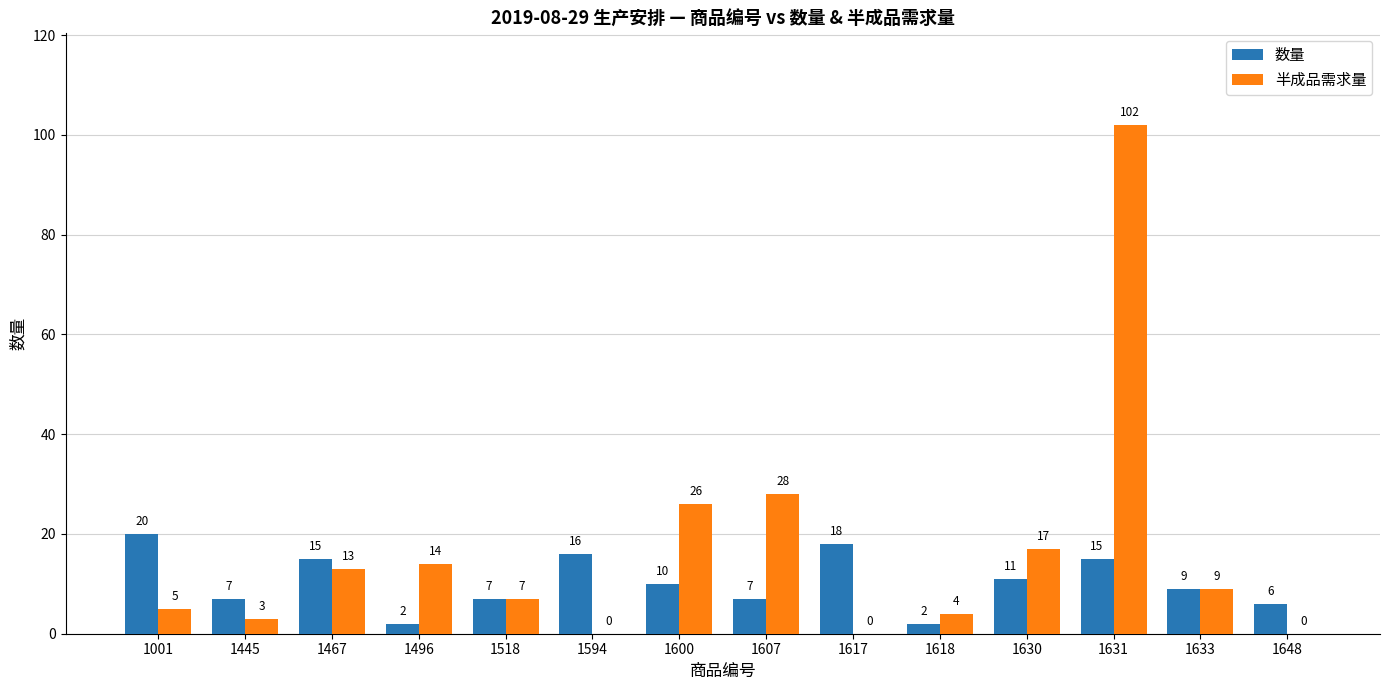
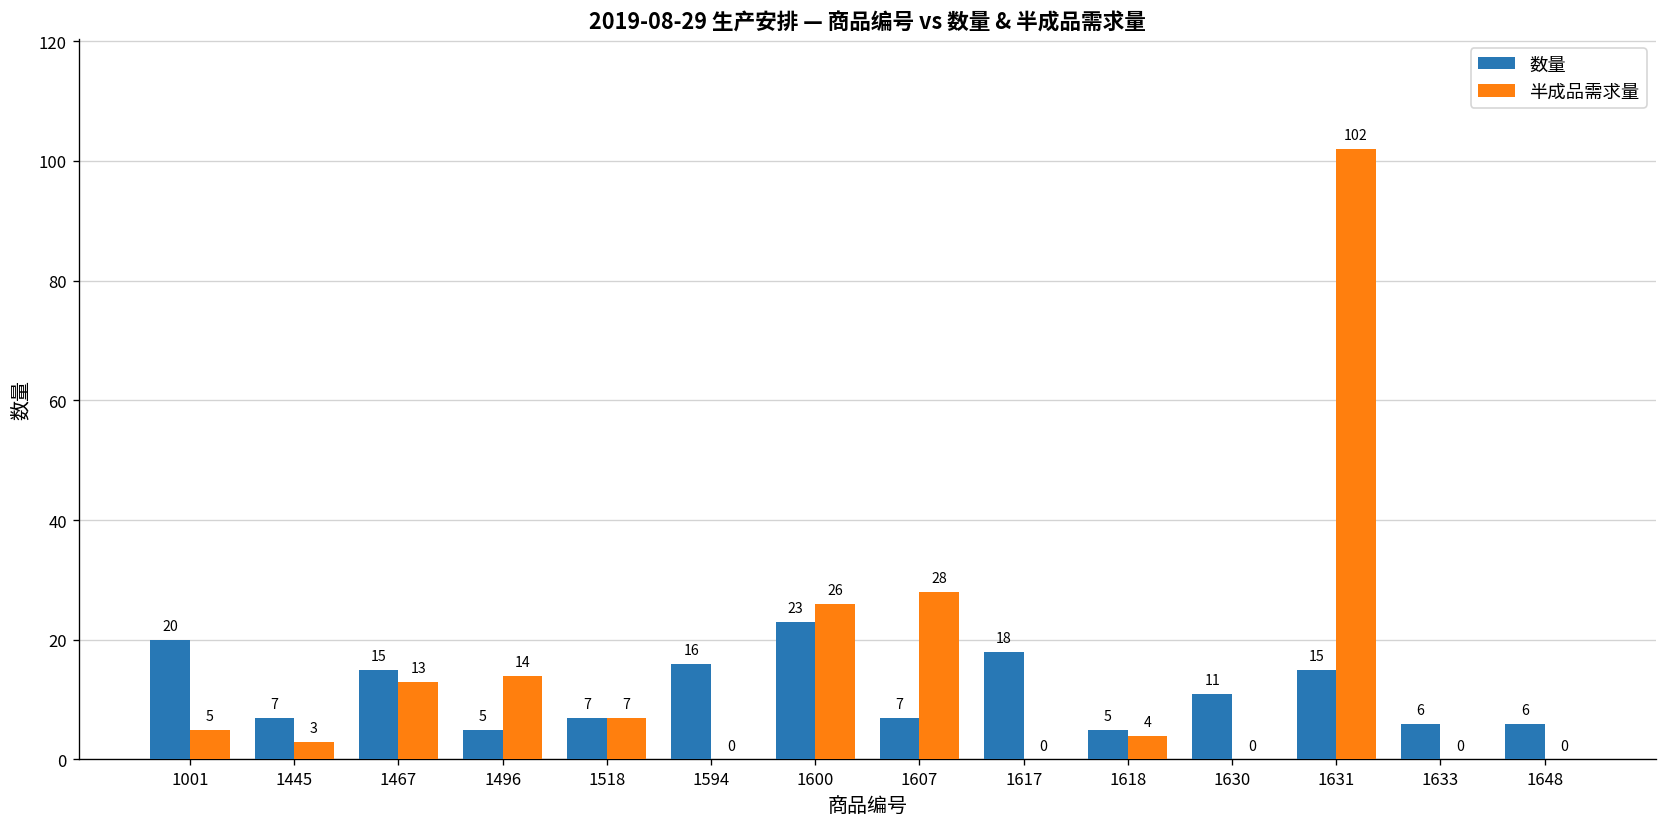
  {
    "数量": {
      "1001": 20,
      "1445": 7,
      "1467": 15,
-     "1496": 2,
+     "1496": 5,
      "1518": 7,
      "1594": 16,
-     "1600": 10,
+     "1600": 23,
      "1607": 7,
      "1617": 18,
-     "1618": 2,
+     "1618": 5,
      "1630": 11,
      "1631": 15,
-     "1633": 9,
+     "1633": 6,
      "1648": 6
    },
    "半成品需求量": {
      "1001": 5,
      "1445": 3,
      "1467": 13,
      "1496": 14,
      "1518": 7,
      "1594": 0,
      "1600": 26,
      "1607": 28,
      "1617": 0,
      "1618": 4,
-     "1630": 17,
+     "1630": 0,
      "1631": 102,
-     "1633": 9,
+     "1633": 0,
      "1648": 0
    }
  }
